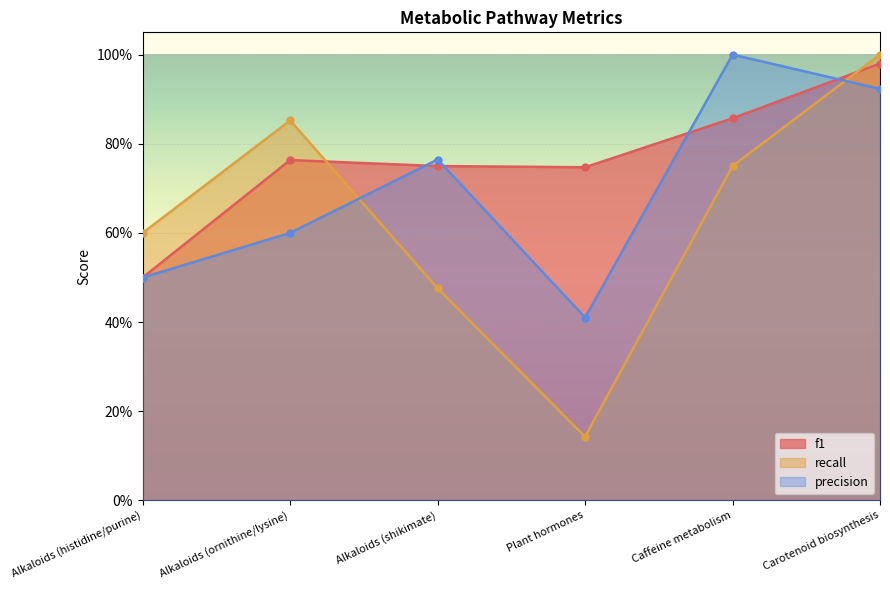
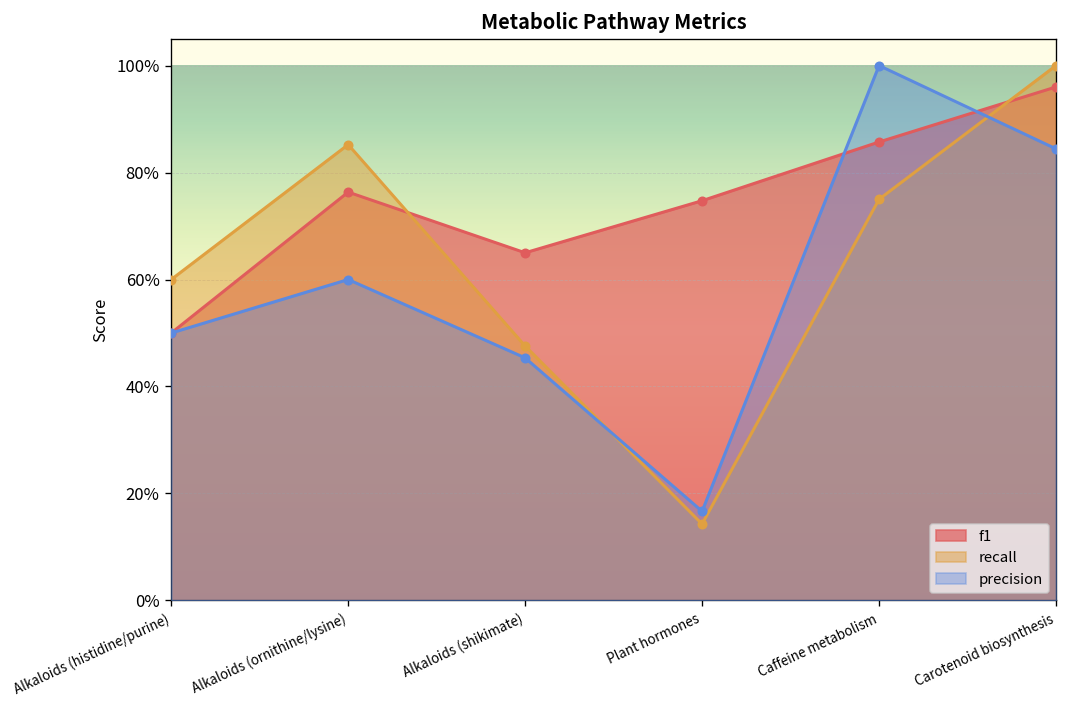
  {
    "f1": {
      "Alkaloids (ornithine/lysine)": "76%",
-     "Alkaloids (shikimate)": "75%",
+     "Alkaloids (shikimate)": "65%",
      "Plant hormones": "75%",
      "Caffeine metabolism": "86%",
-     "Carotenoid biosynthesis": "98%"
+     "Carotenoid biosynthesis": "96%"
    },
    "recall": {
      "Alkaloids (histidine/purine)": "60%",
      "Alkaloids (ornithine/lysine)": "85%",
      "Alkaloids (shikimate)": "48%",
      "Plant hormones": "14%",
      "Caffeine metabolism": "75%",
      "Carotenoid biosynthesis": "100%"
    },
    "precision": {
      "Alkaloids (ornithine/lysine)": "60%",
-     "Alkaloids (shikimate)": "76%",
-     "Plant hormones": "41%",
+     "Alkaloids (shikimate)": "45%",
+     "Plant hormones": "17%",
      "Caffeine metabolism": "100%",
-     "Carotenoid biosynthesis": "92%"
+     "Carotenoid biosynthesis": "84%"
    }
  }
